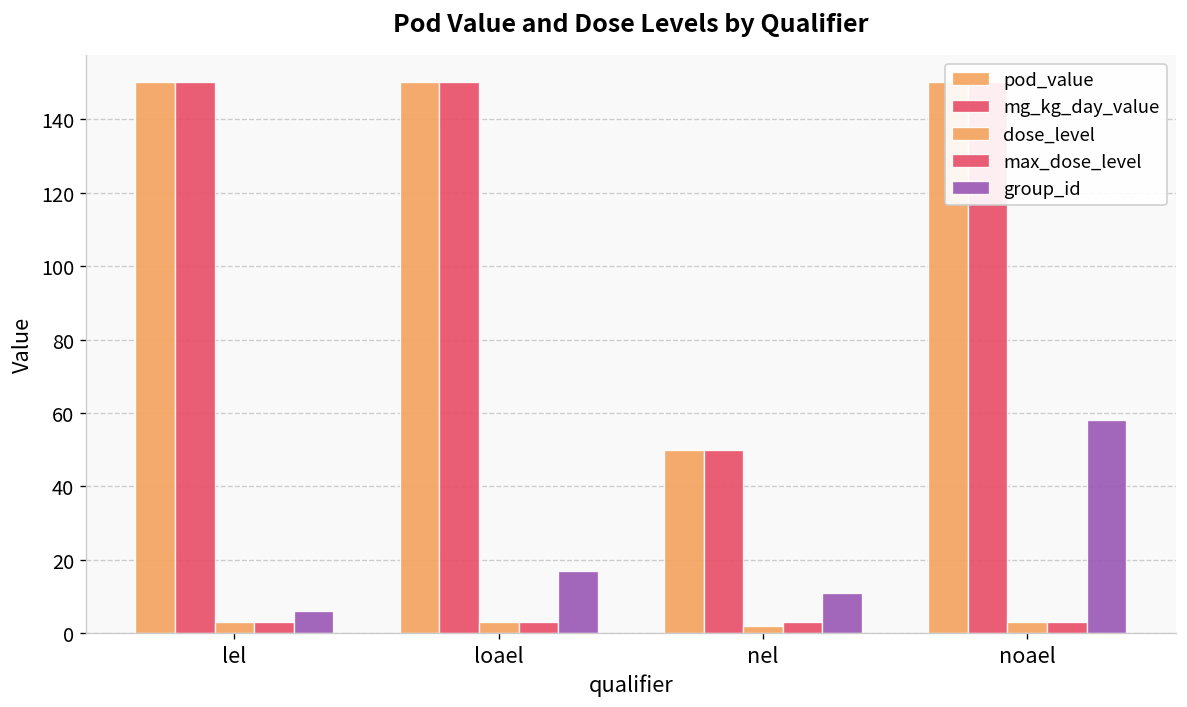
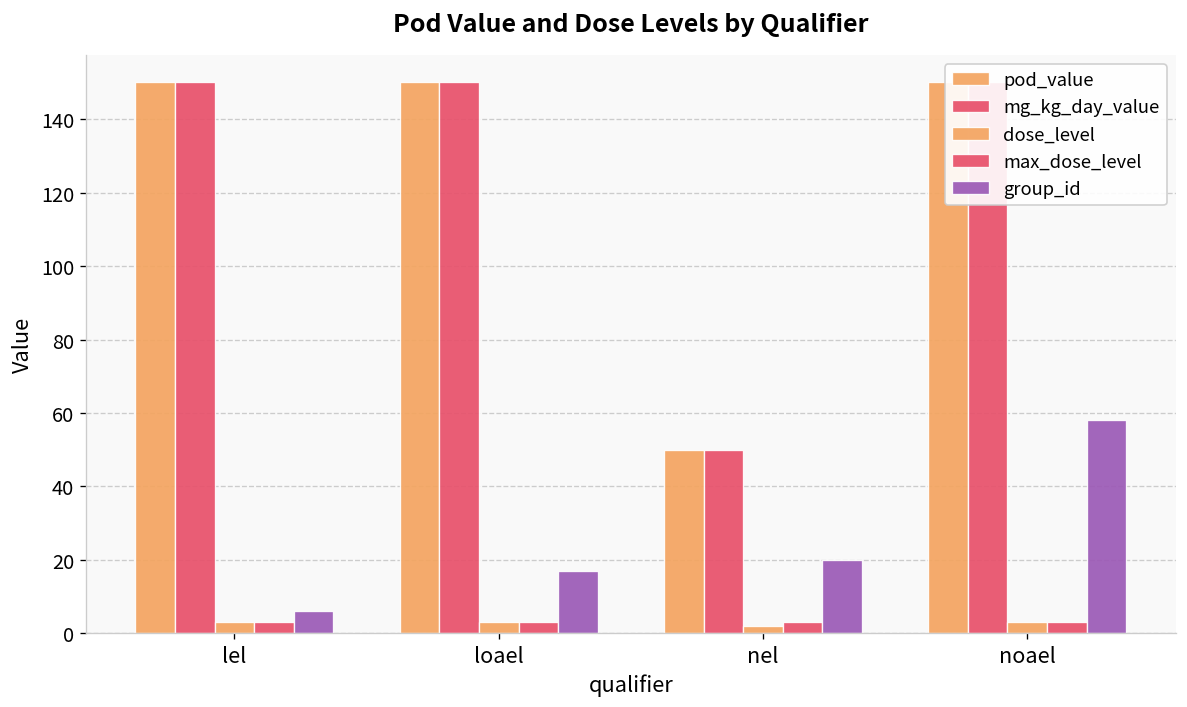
  {
    "group_id": {
      "lel": 6,
      "loael": 17,
-     "nel": 11,
+     "nel": 20,
      "noael": 58
    }
  }
